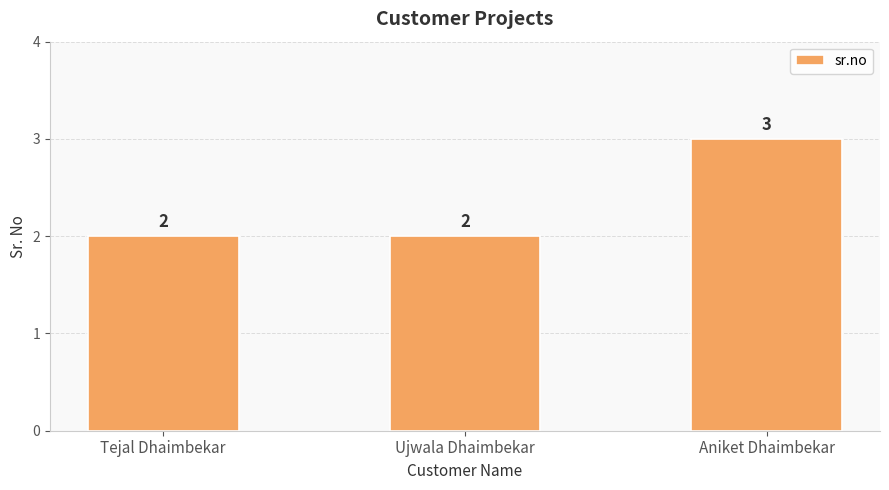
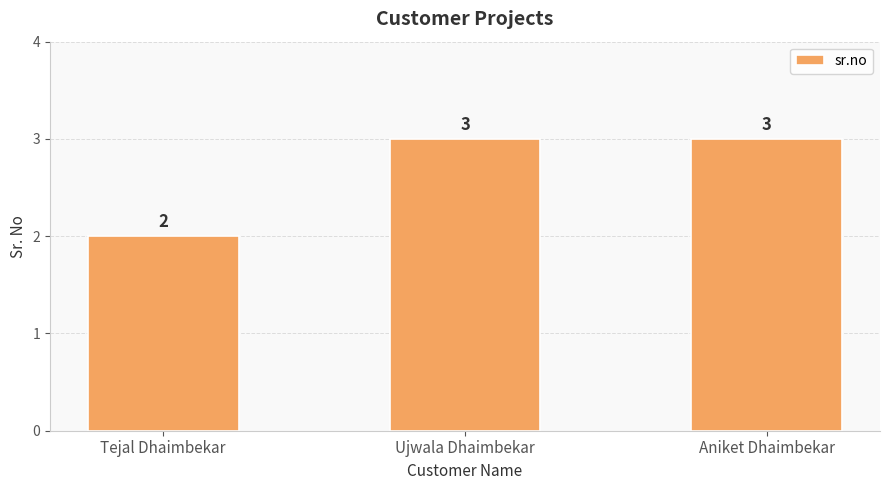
  {
    "Tejal Dhaimbekar": 2,
-   "Ujwala Dhaimbekar": 2,
+   "Ujwala Dhaimbekar": 3,
    "Aniket Dhaimbekar": 3
  }
